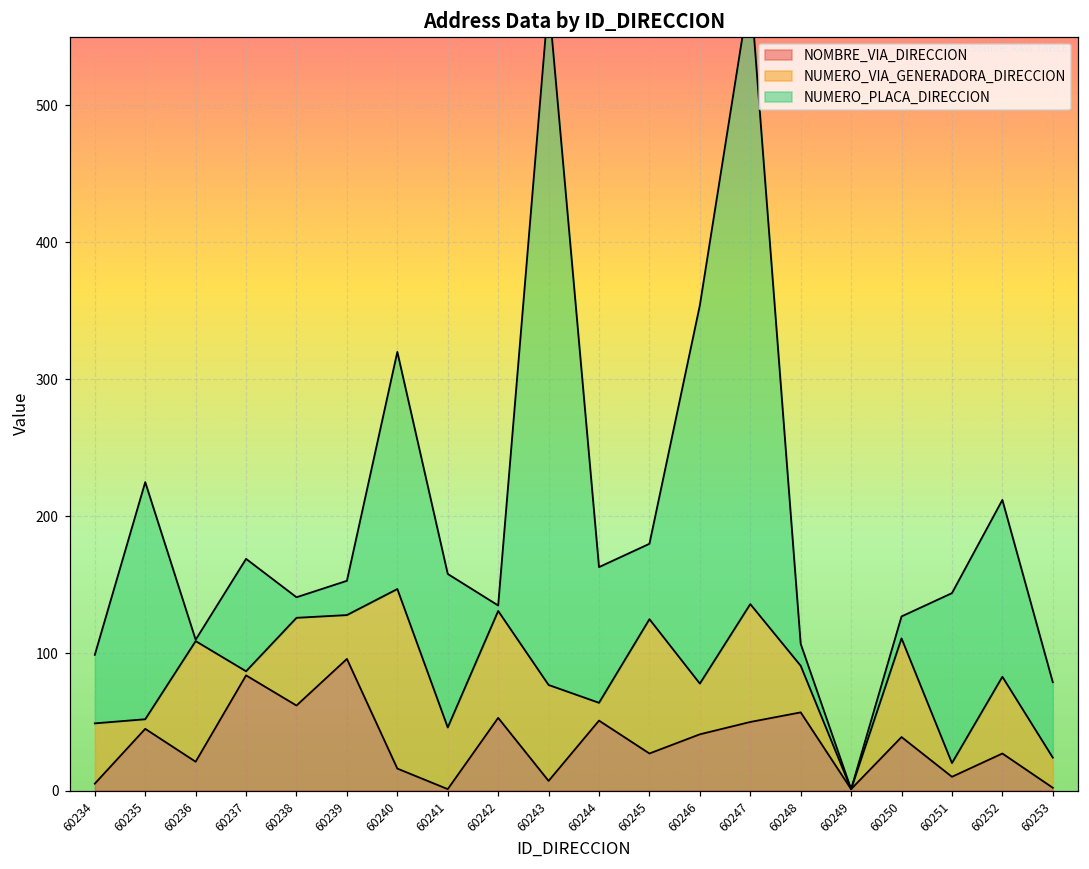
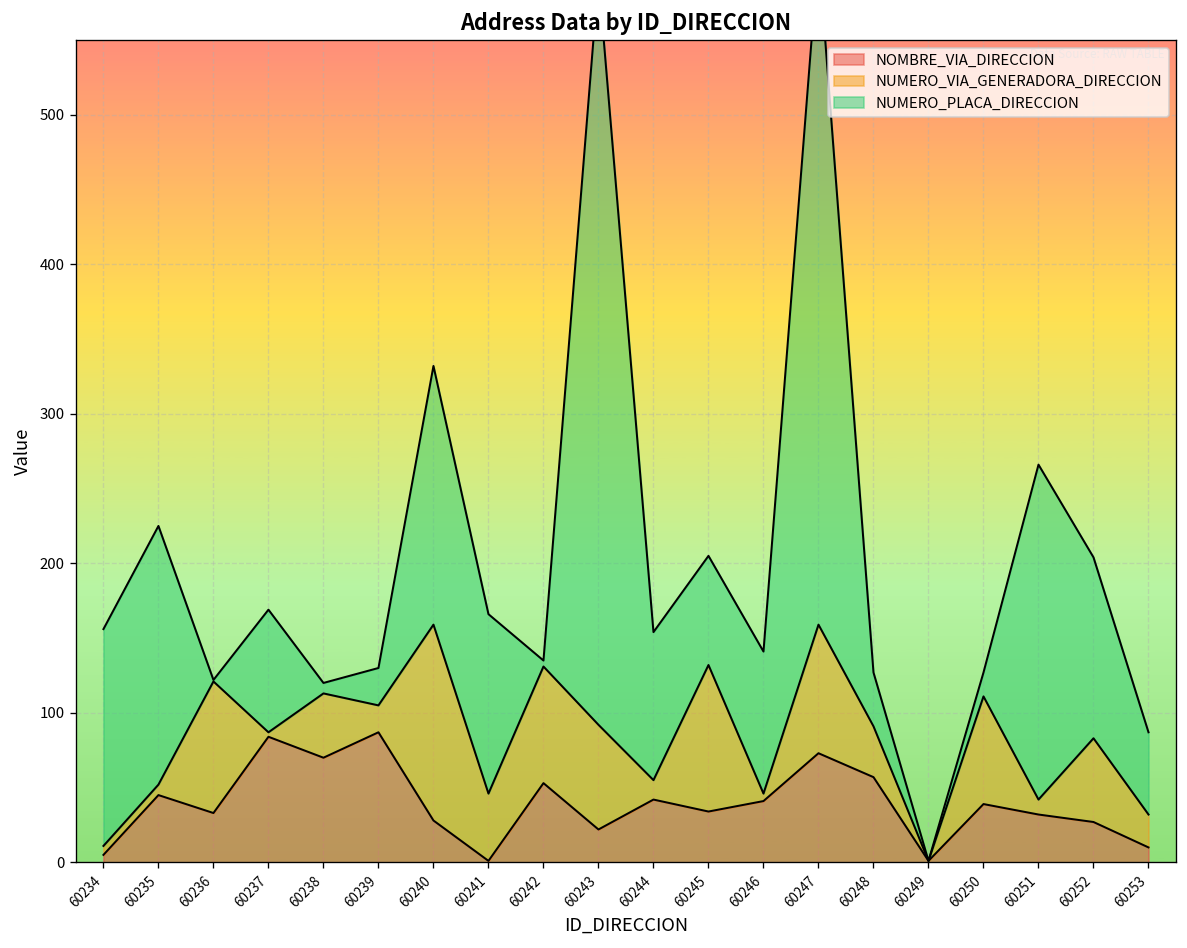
  {
    "NOMBRE_VIA_DIRECCION": {
      "60234": 5,
      "60235": 45,
-     "60236": 21,
+     "60236": 33,
      "60237": 84,
-     "60238": 62,
-     "60239": 96,
-     "60240": 16,
+     "60238": 70,
+     "60239": 87,
+     "60240": 28,
      "60241": 1,
      "60242": 53,
-     "60243": 7,
-     "60244": 51,
-     "60245": 27,
+     "60243": 22,
+     "60244": 42,
+     "60245": 34,
      "60246": 41,
-     "60247": 50,
+     "60247": 73,
      "60248": 57,
      "60250": 39,
-     "60251": 10,
+     "60251": 32,
      "60252": 27,
-     "60253": 2
+     "60253": 10
    },
    "NUMERO_VIA_GENERADORA_DIRECCION": {
-     "60234": 44,
+     "60234": 6,
      "60235": 7,
      "60237": 3,
-     "60238": 64,
-     "60239": 32,
+     "60238": 43,
+     "60239": 18,
      "60240": 131,
      "60241": 45,
      "60242": 78,
      "60243": 70,
      "60244": 13,
      "60245": 98,
-     "60246": 37,
+     "60246": 5,
      "60247": 86,
      "60248": 34,
      "60250": 72,
      "60251": 10,
      "60252": 56,
      "60253": 22
    },
    "NUMERO_PLACA_DIRECCION": {
-     "60234": 50,
+     "60234": 145,
      "60235": 173,
      "60237": 82,
-     "60238": 15,
+     "60238": 7,
      "60239": 25,
      "60240": 173,
-     "60241": 112,
+     "60241": 120,
      "60242": 4,
      "60244": 99,
-     "60245": 55,
-     "60246": 276,
-     "60248": 16,
+     "60245": 73,
+     "60246": 95,
+     "60248": 36,
      "60250": 16,
-     "60251": 124,
-     "60252": 129,
+     "60251": 224,
+     "60252": 121,
      "60253": 55
    }
  }
